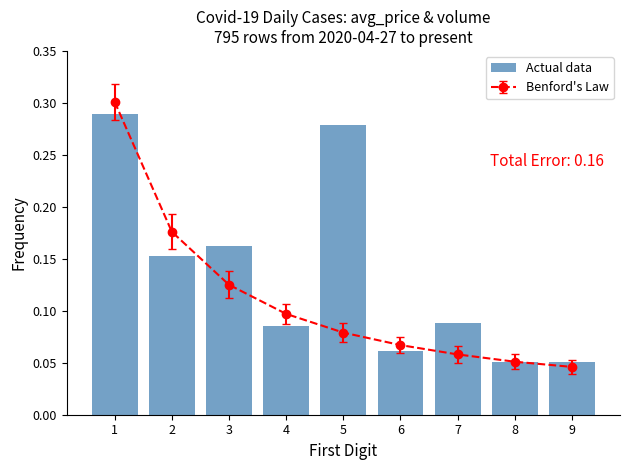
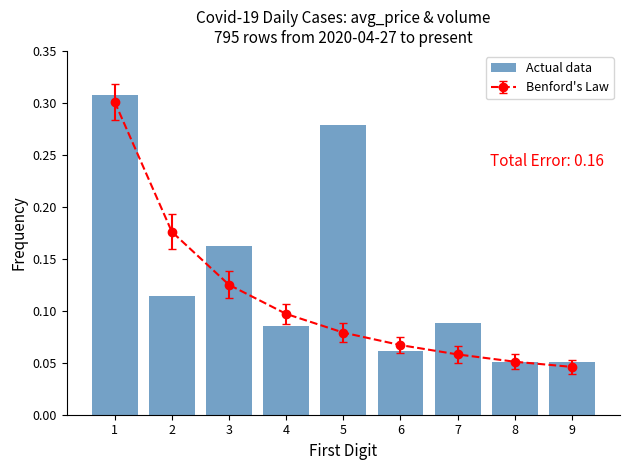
  {
    "Actual data": {
-     "1": 0.289,
-     "2": 0.153,
+     "1": 0.308,
+     "2": 0.114,
      "3": 0.162,
      "4": 0.085,
      "5": 0.279,
      "6": 0.061,
      "7": 0.088,
      "8": 0.051,
      "9": 0.051
    }
  }
